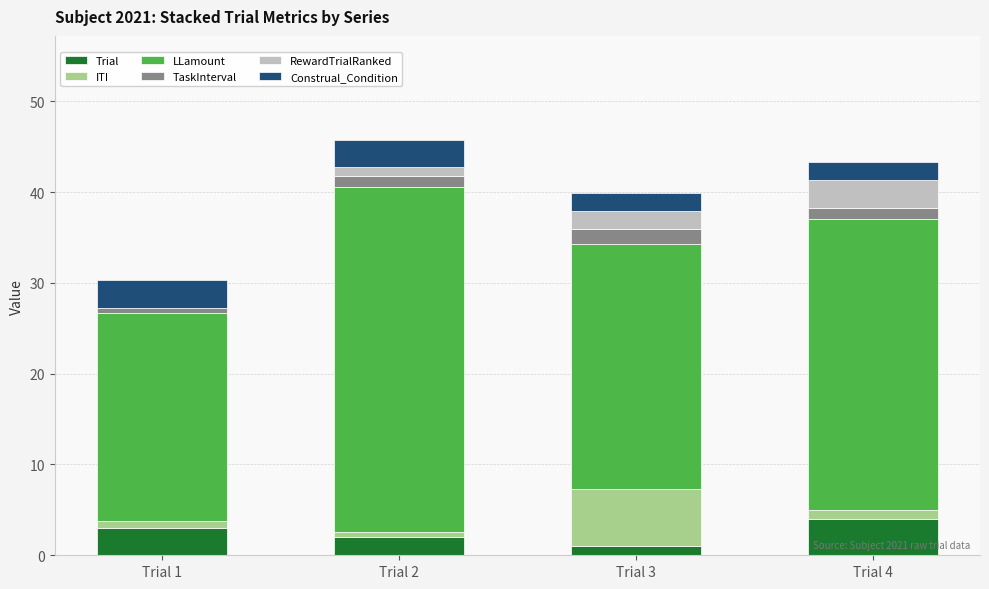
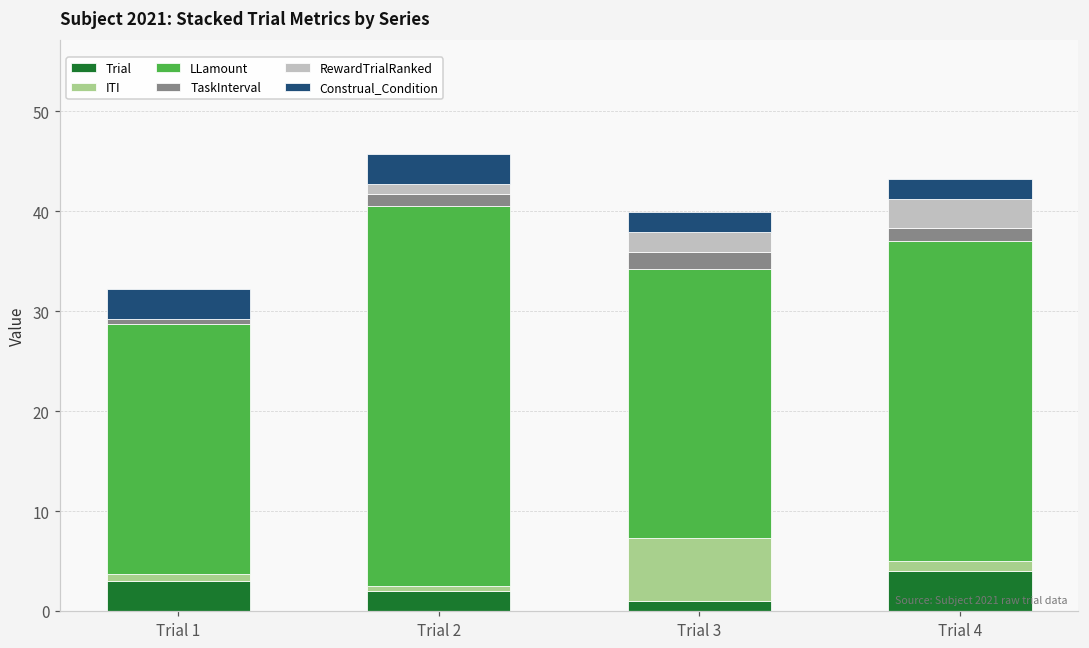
  {
    "Trial": {
      "Trial 1": 3,
      "Trial 2": 2,
      "Trial 3": 1
    },
    "LLamount": {
-     "Trial 1": 23,
+     "Trial 1": 25,
      "Trial 2": 38,
      "Trial 3": 27,
      "Trial 4": 32
    },
    "TaskInterval": {
      "Trial 1": 1,
      "Trial 2": 1,
      "Trial 3": 2,
      "Trial 4": 1
    },
    "Construal_Condition": {
      "Trial 1": 3,
      "Trial 2": 3,
      "Trial 3": 2,
      "Trial 4": 2
    }
  }
